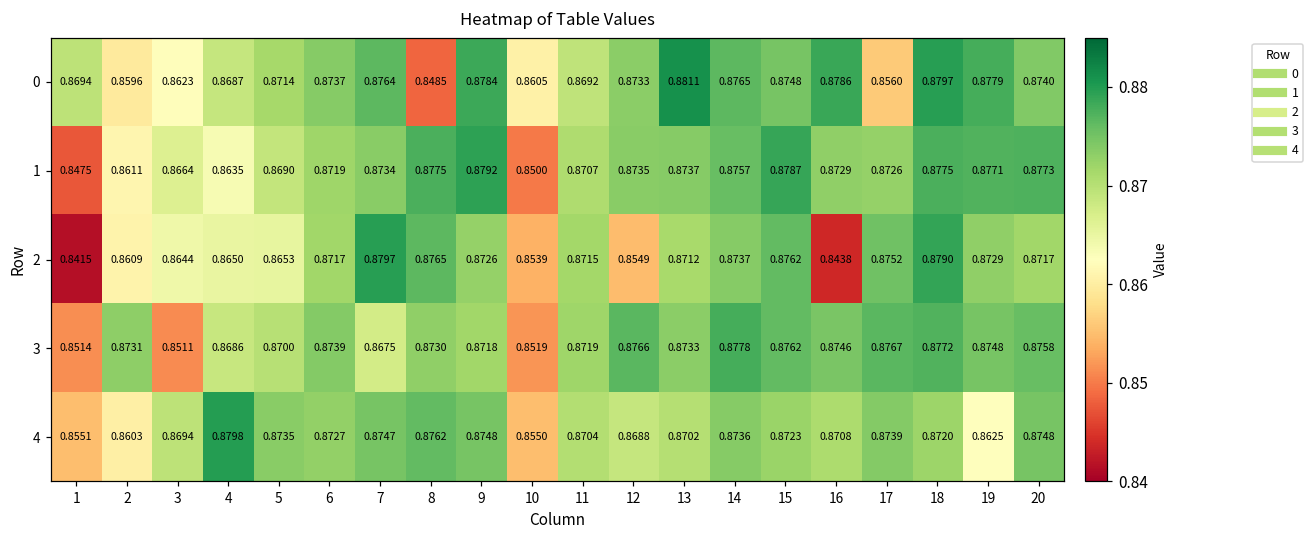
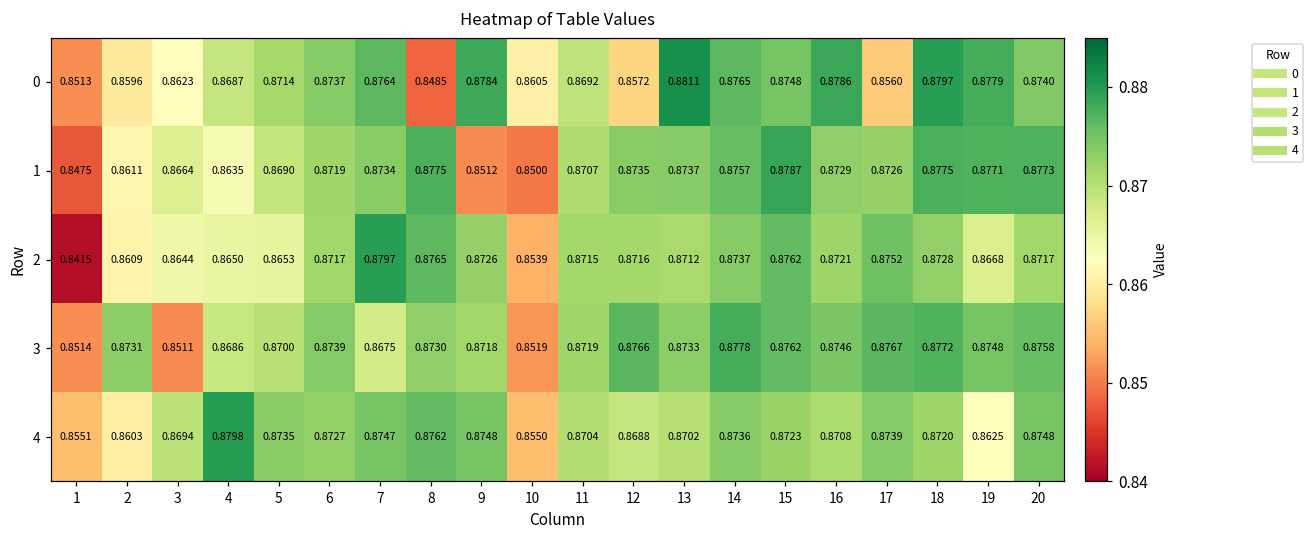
  {
    "0": {
-     "1": 0.8694,
+     "1": 0.8513,
      "2": 0.8596,
      "3": 0.8623,
      "4": 0.8687,
      "5": 0.8714,
      "6": 0.8737,
      "7": 0.8764,
      "8": 0.8485,
      "9": 0.8784,
      "10": 0.8605,
      "11": 0.8692,
-     "12": 0.8733,
+     "12": 0.8572,
      "13": 0.8811,
      "14": 0.8765,
      "15": 0.8748,
      "16": 0.8786,
      "17": 0.8560,
      "18": 0.8797,
      "19": 0.8779,
      "20": 0.8740
    },
    "1": {
      "1": 0.8475,
      "2": 0.8611,
      "3": 0.8664,
      "4": 0.8635,
      "5": 0.8690,
      "6": 0.8719,
      "7": 0.8734,
      "8": 0.8775,
-     "9": 0.8792,
+     "9": 0.8512,
      "10": 0.8500,
      "11": 0.8707,
      "12": 0.8735,
      "13": 0.8737,
      "14": 0.8757,
      "15": 0.8787,
      "16": 0.8729,
      "17": 0.8726,
      "18": 0.8775,
      "19": 0.8771,
      "20": 0.8773
    },
    "2": {
      "1": 0.8415,
      "2": 0.8609,
      "3": 0.8644,
      "4": 0.8650,
      "5": 0.8653,
      "6": 0.8717,
      "7": 0.8797,
      "8": 0.8765,
      "9": 0.8726,
      "10": 0.8539,
      "11": 0.8715,
-     "12": 0.8549,
+     "12": 0.8716,
      "13": 0.8712,
      "14": 0.8737,
      "15": 0.8762,
-     "16": 0.8438,
+     "16": 0.8721,
      "17": 0.8752,
-     "18": 0.8790,
-     "19": 0.8729,
+     "18": 0.8728,
+     "19": 0.8668,
      "20": 0.8717
    },
    "3": {
      "1": 0.8514,
      "2": 0.8731,
      "3": 0.8511,
      "4": 0.8686,
      "5": 0.8700,
      "6": 0.8739,
      "7": 0.8675,
      "8": 0.8730,
      "9": 0.8718,
      "10": 0.8519,
      "11": 0.8719,
      "12": 0.8766,
      "13": 0.8733,
      "14": 0.8778,
      "15": 0.8762,
      "16": 0.8746,
      "17": 0.8767,
      "18": 0.8772,
      "19": 0.8748,
      "20": 0.8758
    },
    "4": {
      "1": 0.8551,
      "2": 0.8603,
      "3": 0.8694,
      "4": 0.8798,
      "5": 0.8735,
      "6": 0.8727,
      "7": 0.8747,
      "8": 0.8762,
      "9": 0.8748,
      "10": 0.8550,
      "11": 0.8704,
      "12": 0.8688,
      "13": 0.8702,
      "14": 0.8736,
      "15": 0.8723,
      "16": 0.8708,
      "17": 0.8739,
      "18": 0.8720,
      "19": 0.8625,
      "20": 0.8748
    }
  }
